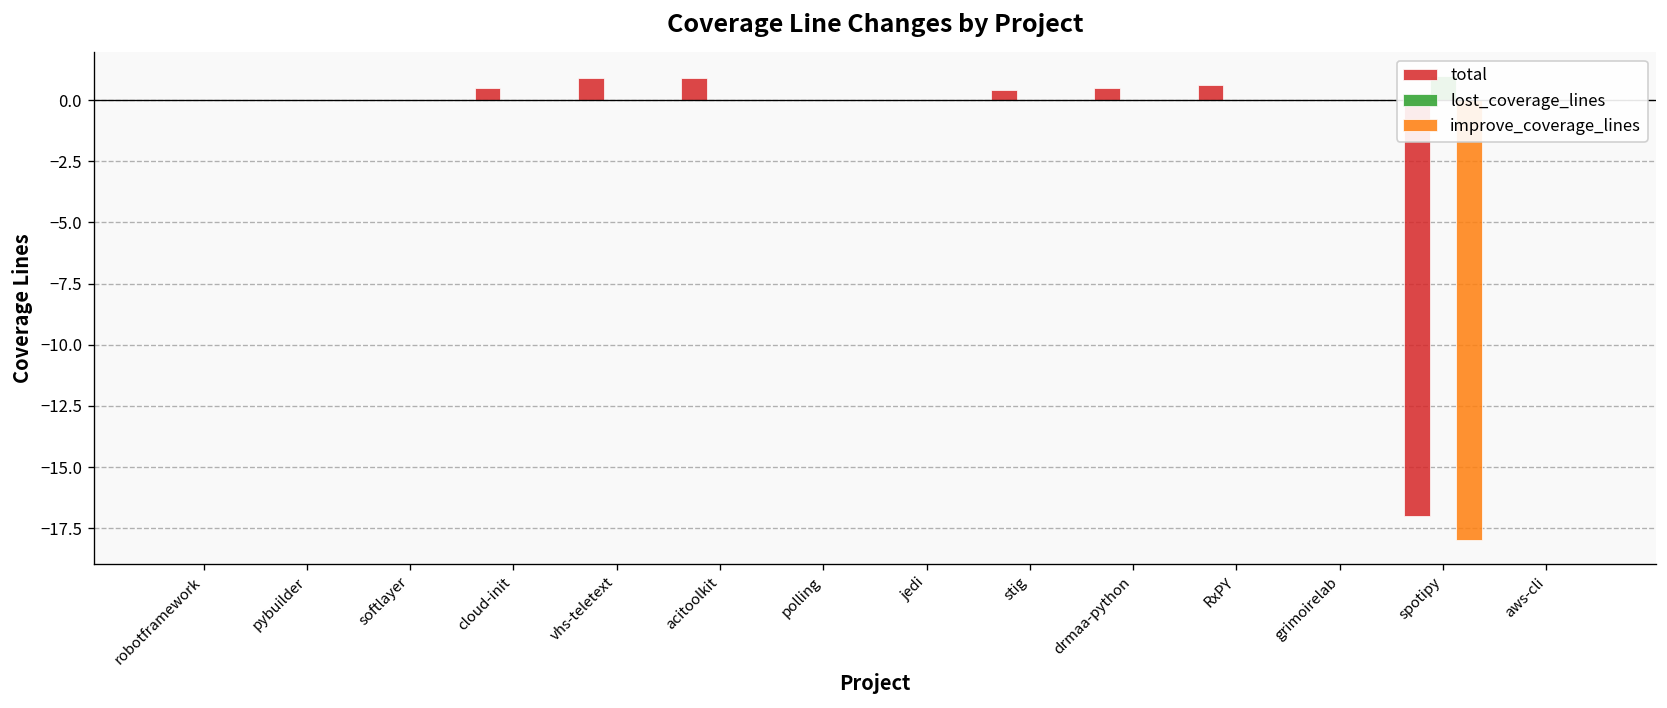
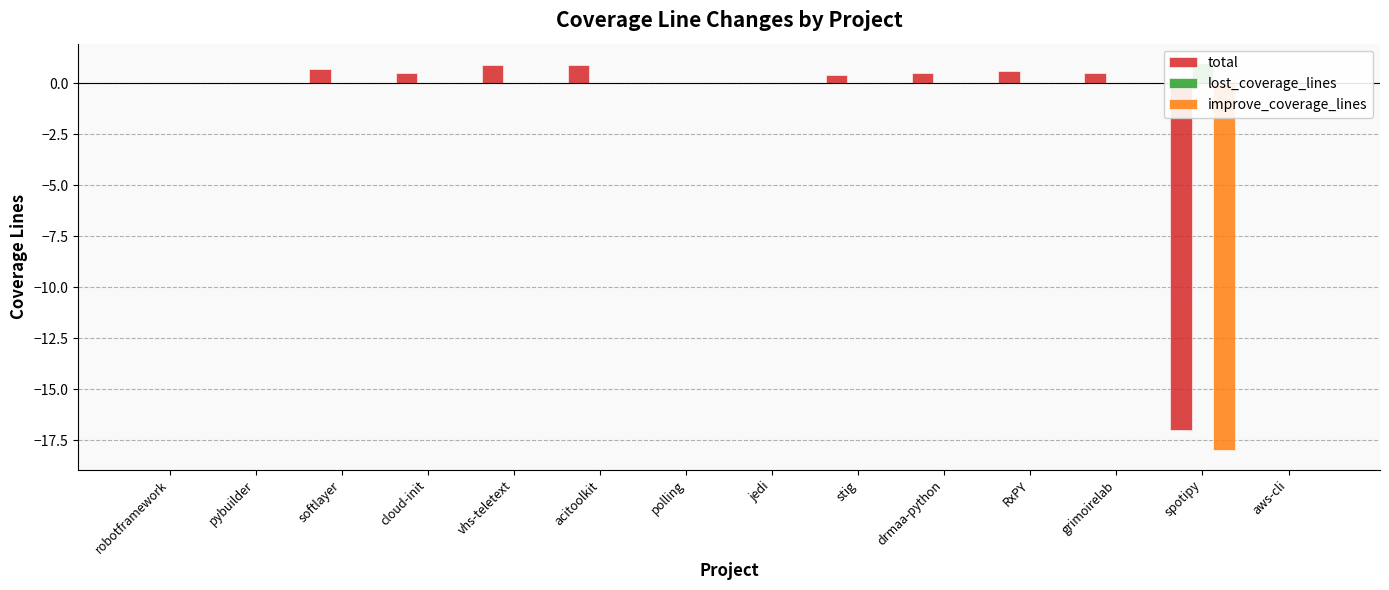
  {
    "total": {
      "robotframework": 0.0,
      "pybuilder": 0.0,
-     "softlayer": 0.0,
+     "softlayer": 0.7,
      "cloud-init": 0.5,
      "vhs-teletext": 0.9,
      "acitoolkit": 0.9,
      "polling": 0.0,
      "jedi": 0.0,
      "stig": 0.4,
      "drmaa-python": 0.5,
      "RxPY": 0.6,
-     "grimoirelab": 0.0,
+     "grimoirelab": 0.5,
      "spotipy": -17.0
    },
    "lost_coverage_lines": {
      "robotframework": 0.0,
      "pybuilder": 0.0,
      "softlayer": 0.0,
      "cloud-init": 0.0,
      "vhs-teletext": 0.0,
      "acitoolkit": 0.0,
      "polling": 0.0,
      "jedi": 0.0,
      "stig": 0.0,
      "drmaa-python": 0.0,
      "RxPY": 0.0,
      "grimoirelab": 0.0
    },
    "improve_coverage_lines": {
      "robotframework": 0.0,
      "pybuilder": 0.0,
      "softlayer": 0.0,
      "cloud-init": 0.0,
      "vhs-teletext": 0.0,
      "acitoolkit": 0.0,
      "polling": 0.0,
      "jedi": 0.0,
      "stig": 0.0,
      "drmaa-python": 0.0,
      "RxPY": 0.0,
      "grimoirelab": 0.0,
      "spotipy": -18.0
    }
  }
